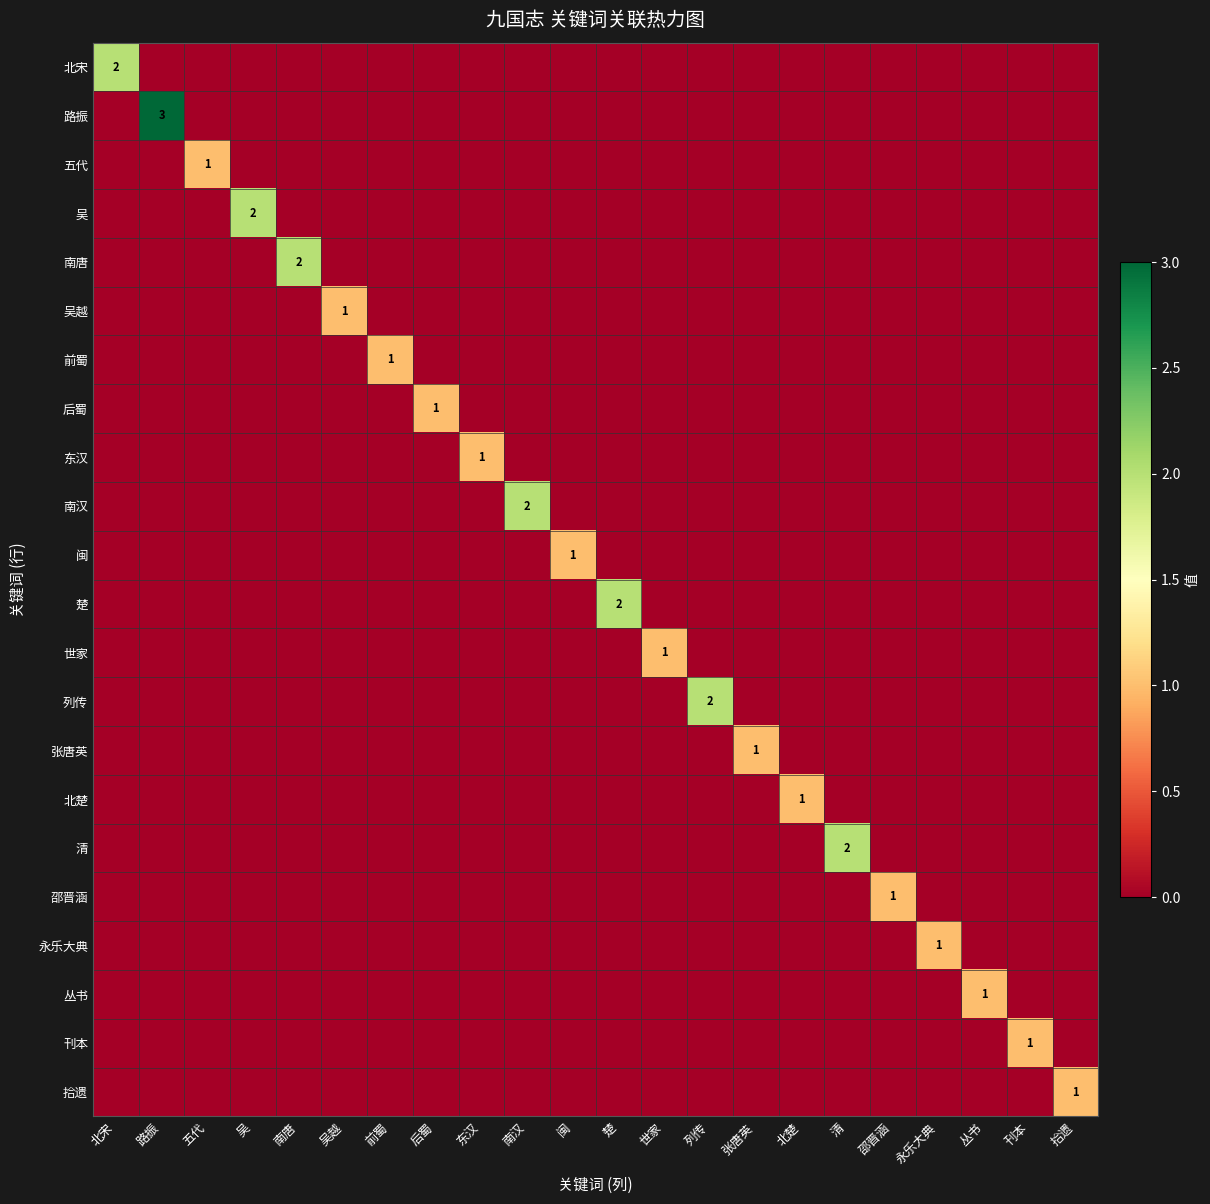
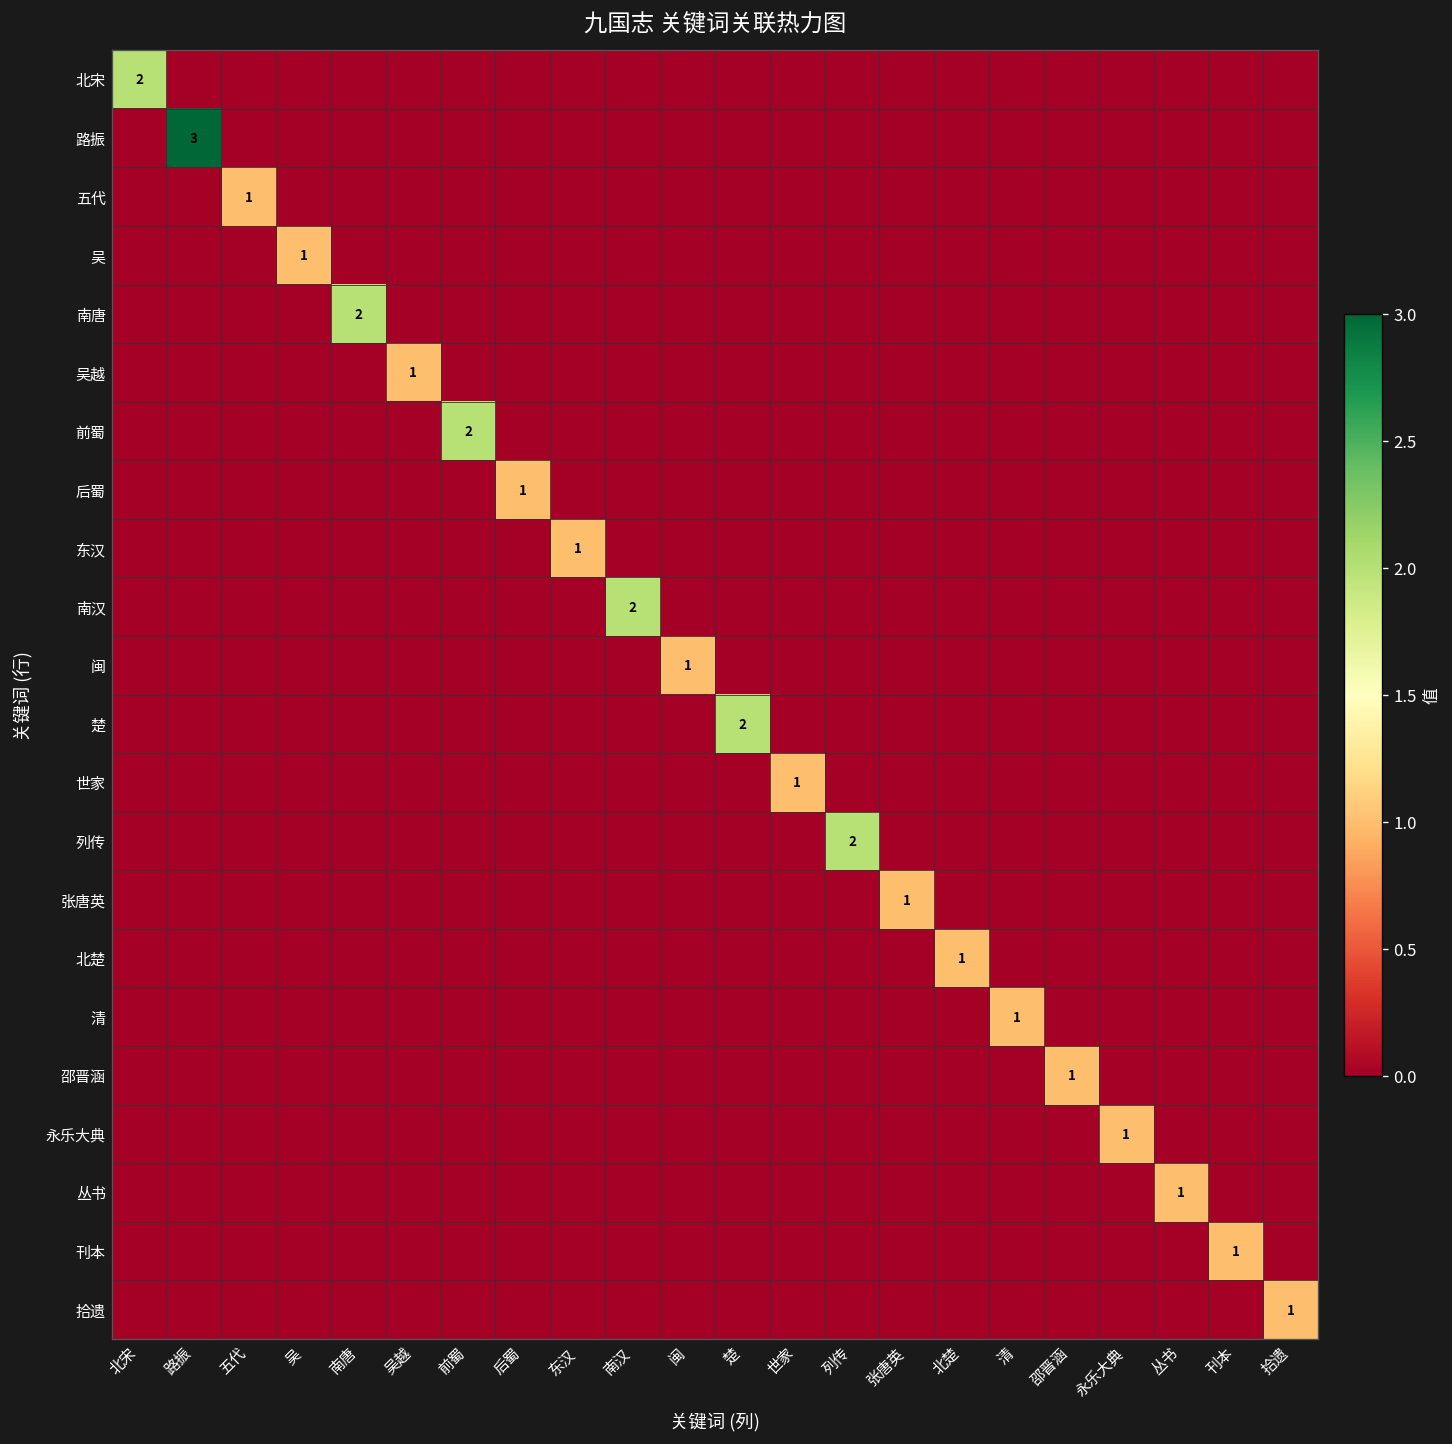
  {
    "北宋": {
      "北宋": 2
    },
    "路振": {
      "路振": 3
    },
    "五代": {
      "五代": 1
    },
    "吴": {
-     "吴": 2
+     "吴": 1
    },
    "南唐": {
      "南唐": 2
    },
    "吴越": {
      "吴越": 1
    },
    "前蜀": {
-     "前蜀": 1
+     "前蜀": 2
    },
    "后蜀": {
      "后蜀": 1
    },
    "东汉": {
      "东汉": 1
    },
    "南汉": {
      "南汉": 2
    },
    "闽": {
      "闽": 1
    },
    "楚": {
      "楚": 2
    },
    "世家": {
      "世家": 1
    },
    "列传": {
      "列传": 2
    },
    "张唐英": {
      "张唐英": 1
    },
    "北楚": {
      "北楚": 1
    },
    "清": {
-     "清": 2
+     "清": 1
    },
    "邵晋涵": {
      "邵晋涵": 1
    },
    "永乐大典": {
      "永乐大典": 1
    },
    "丛书": {
      "丛书": 1
    },
    "刊本": {
      "刊本": 1
    },
    "拾遗": {
      "拾遗": 1
    }
  }
